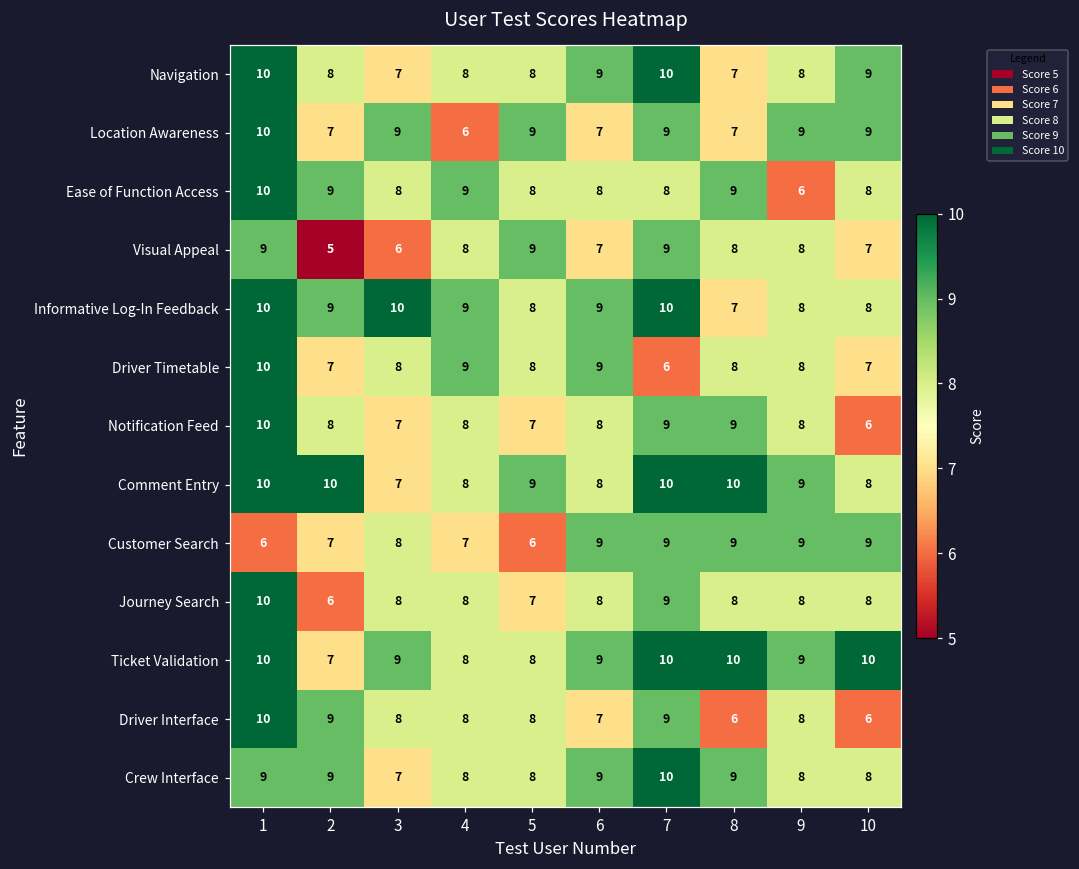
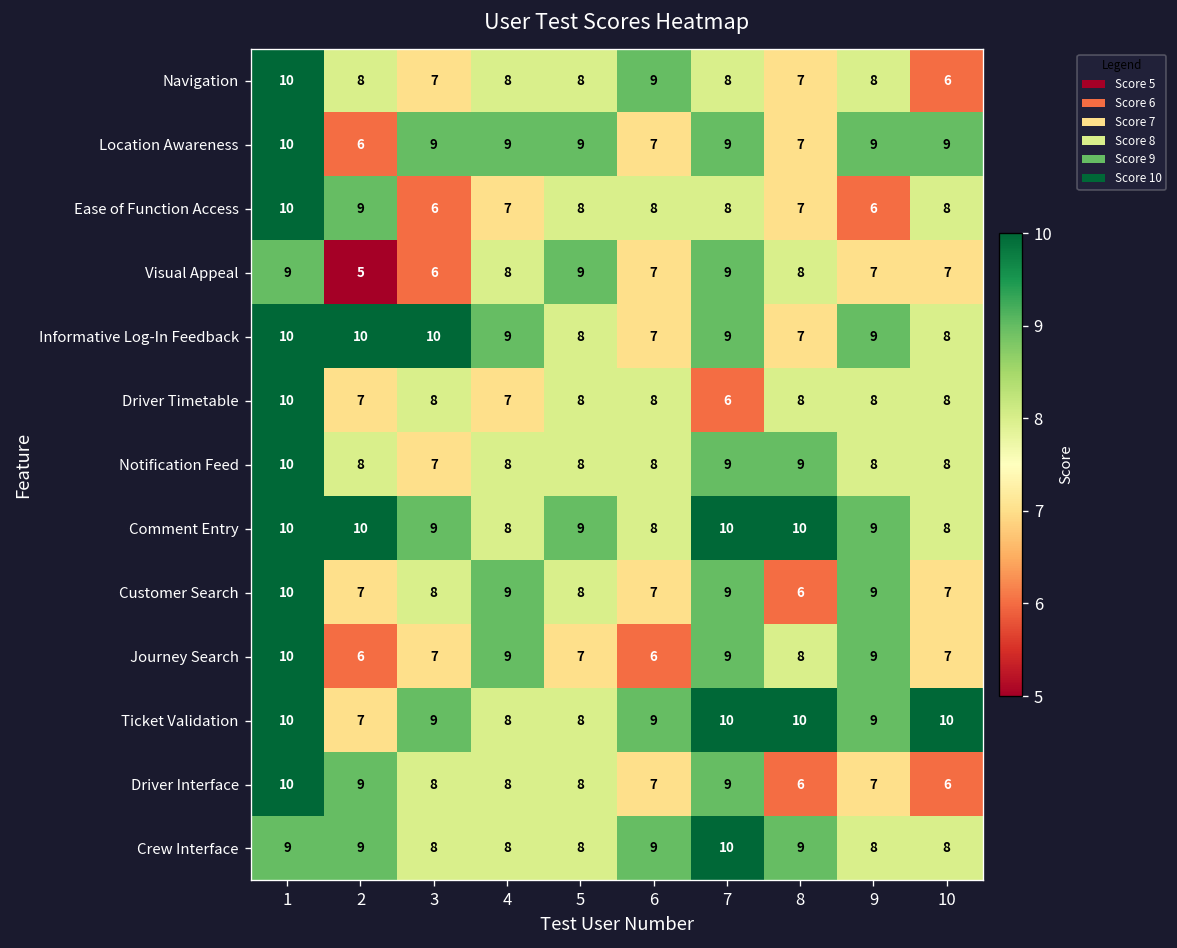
  {
    "Navigation": {
      "1": 10,
      "2": 8,
      "3": 7,
      "4": 8,
      "5": 8,
      "6": 9,
-     "7": 10,
+     "7": 8,
      "8": 7,
      "9": 8,
-     "10": 9
+     "10": 6
    },
    "Location Awareness": {
      "1": 10,
-     "2": 7,
+     "2": 6,
      "3": 9,
-     "4": 6,
+     "4": 9,
      "5": 9,
      "6": 7,
      "7": 9,
      "8": 7,
      "9": 9,
      "10": 9
    },
    "Ease of Function Access": {
      "1": 10,
      "2": 9,
-     "3": 8,
-     "4": 9,
+     "3": 6,
+     "4": 7,
      "5": 8,
      "6": 8,
      "7": 8,
-     "8": 9,
+     "8": 7,
      "9": 6,
      "10": 8
    },
    "Visual Appeal": {
      "1": 9,
      "2": 5,
      "3": 6,
      "4": 8,
      "5": 9,
      "6": 7,
      "7": 9,
      "8": 8,
-     "9": 8,
+     "9": 7,
      "10": 7
    },
    "Informative Log-In Feedback": {
      "1": 10,
-     "2": 9,
+     "2": 10,
      "3": 10,
      "4": 9,
      "5": 8,
-     "6": 9,
-     "7": 10,
+     "6": 7,
+     "7": 9,
      "8": 7,
-     "9": 8,
+     "9": 9,
      "10": 8
    },
    "Driver Timetable": {
      "1": 10,
      "2": 7,
      "3": 8,
-     "4": 9,
+     "4": 7,
      "5": 8,
-     "6": 9,
+     "6": 8,
      "7": 6,
      "8": 8,
      "9": 8,
-     "10": 7
+     "10": 8
    },
    "Notification Feed": {
      "1": 10,
      "2": 8,
      "3": 7,
      "4": 8,
-     "5": 7,
+     "5": 8,
      "6": 8,
      "7": 9,
      "8": 9,
      "9": 8,
-     "10": 6
+     "10": 8
    },
    "Comment Entry": {
      "1": 10,
      "2": 10,
-     "3": 7,
+     "3": 9,
      "4": 8,
      "5": 9,
      "6": 8,
      "7": 10,
      "8": 10,
      "9": 9,
      "10": 8
    },
    "Customer Search": {
-     "1": 6,
+     "1": 10,
      "2": 7,
      "3": 8,
-     "4": 7,
-     "5": 6,
-     "6": 9,
+     "4": 9,
+     "5": 8,
+     "6": 7,
      "7": 9,
-     "8": 9,
+     "8": 6,
      "9": 9,
-     "10": 9
+     "10": 7
    },
    "Journey Search": {
      "1": 10,
      "2": 6,
-     "3": 8,
-     "4": 8,
+     "3": 7,
+     "4": 9,
      "5": 7,
-     "6": 8,
+     "6": 6,
      "7": 9,
      "8": 8,
-     "9": 8,
-     "10": 8
+     "9": 9,
+     "10": 7
    },
    "Ticket Validation": {
      "1": 10,
      "2": 7,
      "3": 9,
      "4": 8,
      "5": 8,
      "6": 9,
      "7": 10,
      "8": 10,
      "9": 9,
      "10": 10
    },
    "Driver Interface": {
      "1": 10,
      "2": 9,
      "3": 8,
      "4": 8,
      "5": 8,
      "6": 7,
      "7": 9,
      "8": 6,
-     "9": 8,
+     "9": 7,
      "10": 6
    },
    "Crew Interface": {
      "1": 9,
      "2": 9,
-     "3": 7,
+     "3": 8,
      "4": 8,
      "5": 8,
      "6": 9,
      "7": 10,
      "8": 9,
      "9": 8,
      "10": 8
    }
  }
